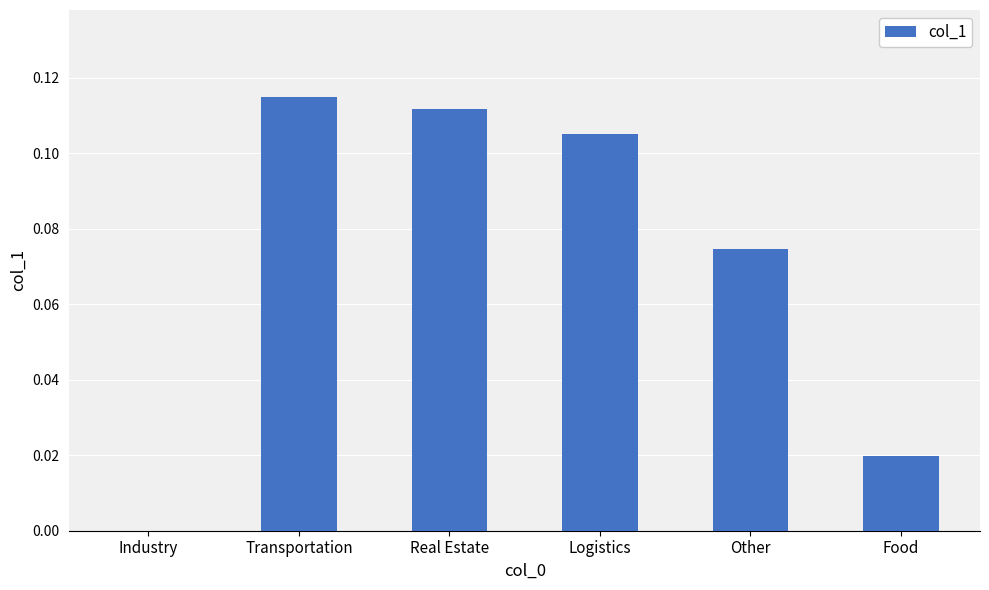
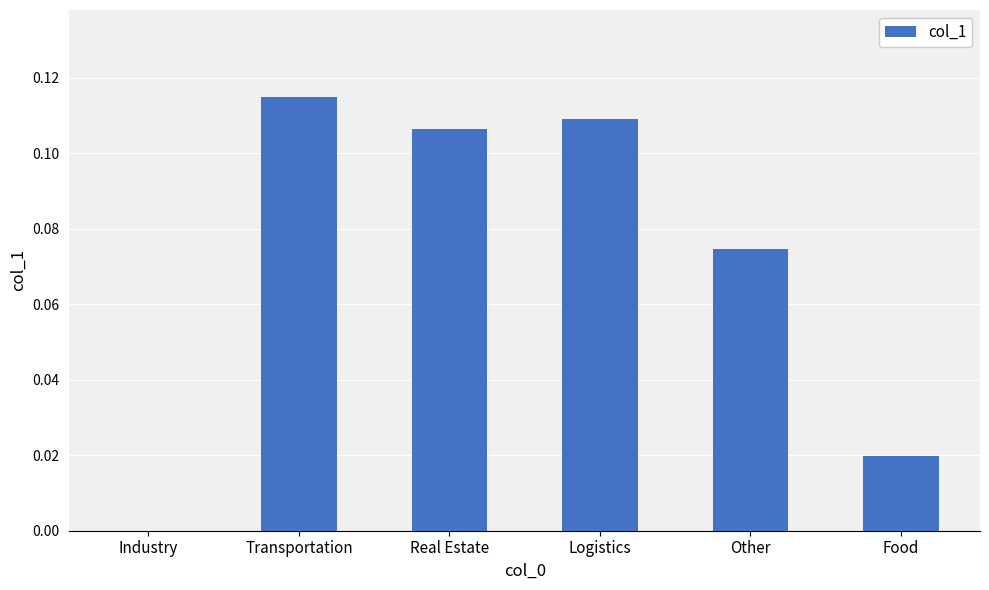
  {
    "Industry": 0.000,
    "Transportation": 0.115,
-   "Real Estate": 0.112,
-   "Logistics": 0.105,
+   "Real Estate": 0.106,
+   "Logistics": 0.109,
    "Other": 0.075,
    "Food": 0.020
  }
